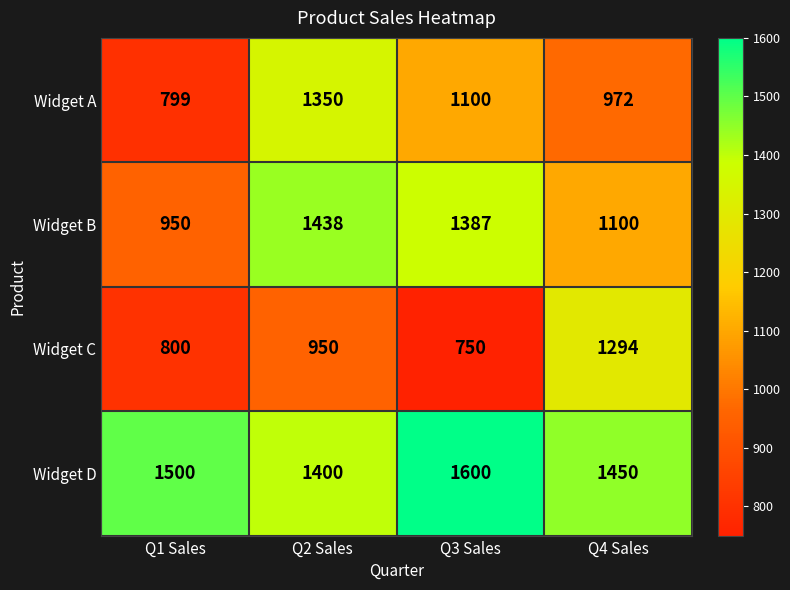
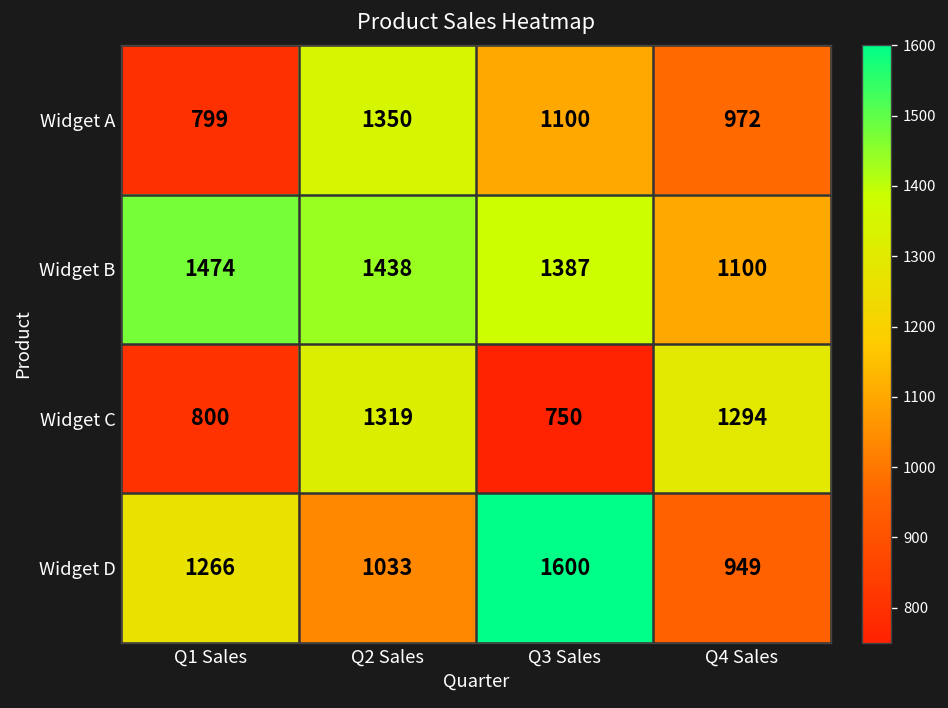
  {
    "Widget A": {
      "Q1 Sales": 799,
      "Q2 Sales": 1350,
      "Q3 Sales": 1100,
      "Q4 Sales": 972
    },
    "Widget B": {
-     "Q1 Sales": 950,
+     "Q1 Sales": 1474,
      "Q2 Sales": 1438,
      "Q3 Sales": 1387,
      "Q4 Sales": 1100
    },
    "Widget C": {
      "Q1 Sales": 800,
-     "Q2 Sales": 950,
+     "Q2 Sales": 1319,
      "Q3 Sales": 750,
      "Q4 Sales": 1294
    },
    "Widget D": {
-     "Q1 Sales": 1500,
-     "Q2 Sales": 1400,
+     "Q1 Sales": 1266,
+     "Q2 Sales": 1033,
      "Q3 Sales": 1600,
-     "Q4 Sales": 1450
+     "Q4 Sales": 949
    }
  }
